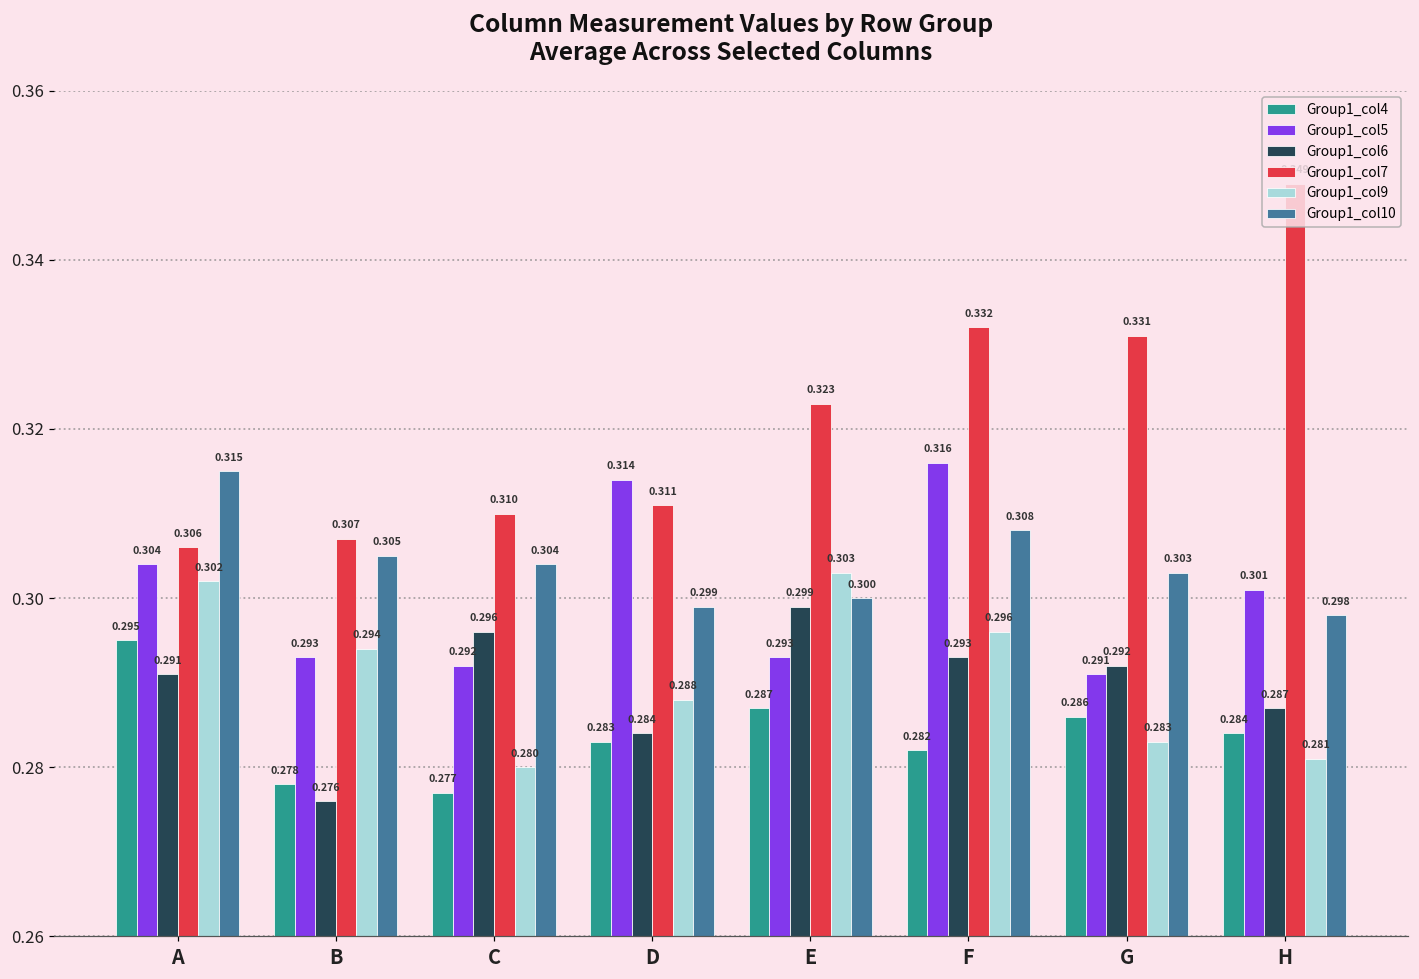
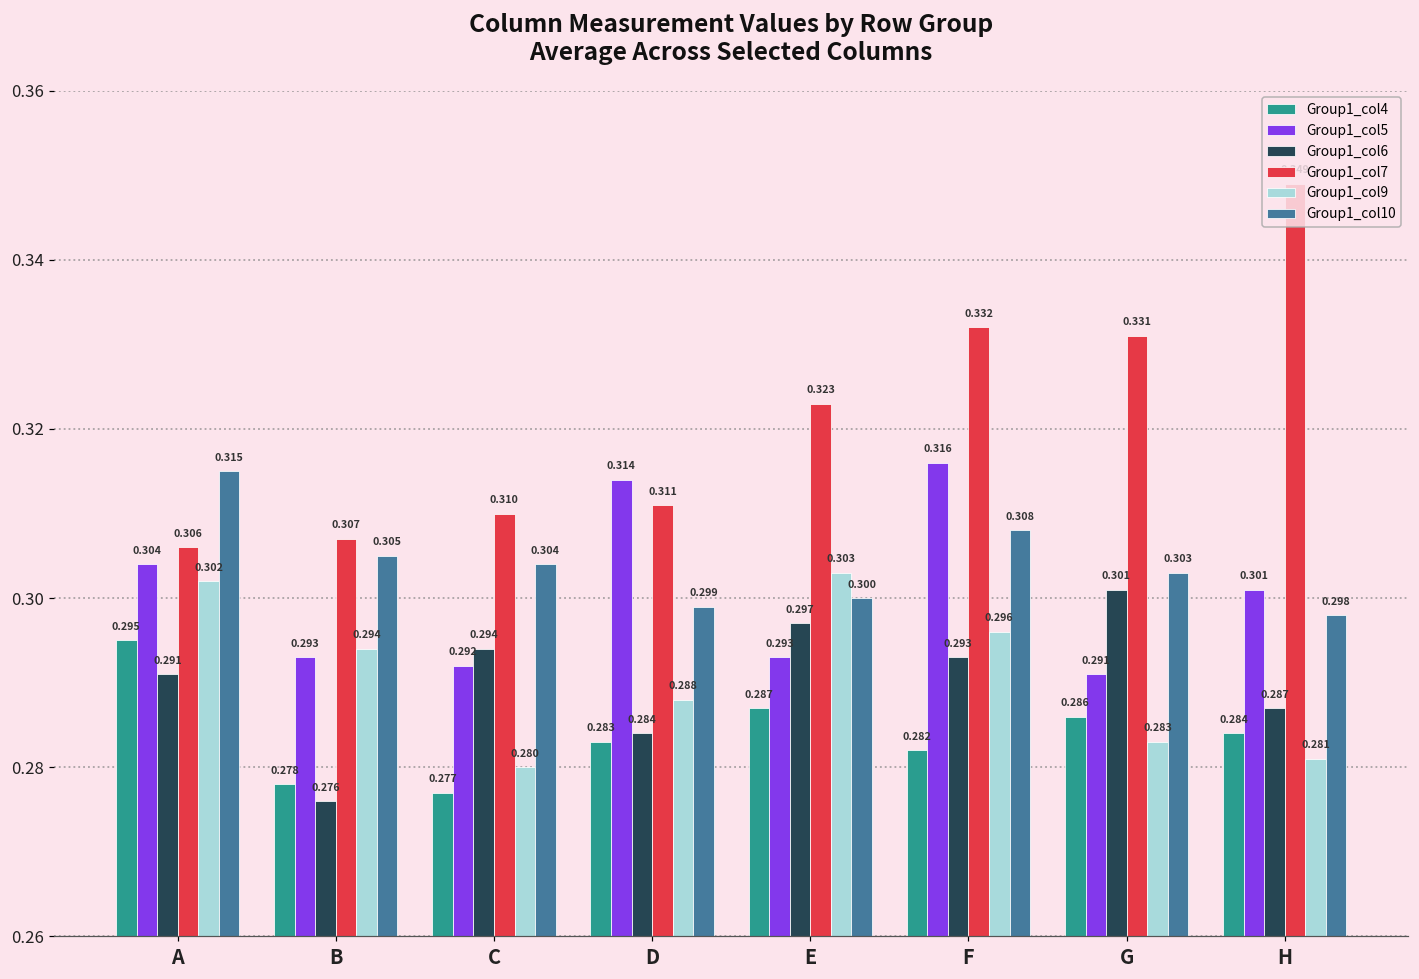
  {
    "Group1_col5": {
      "A": 0.304,
      "B": 0.293,
      "C": 0.292,
      "D": 0.314,
      "E": 0.293,
      "F": 0.316,
      "G": 0.291,
      "H": 0.301
    },
    "Group1_col6": {
      "A": 0.291,
      "B": 0.276,
-     "C": 0.296,
+     "C": 0.294,
      "D": 0.284,
-     "E": 0.299,
+     "E": 0.297,
      "F": 0.293,
-     "G": 0.292,
+     "G": 0.301,
      "H": 0.287
    },
    "Group1_col7": {
      "A": 0.306,
      "B": 0.307,
      "C": 0.310,
      "D": 0.311,
      "E": 0.323,
      "F": 0.332,
      "G": 0.331
    },
    "Group1_col9": {
      "A": 0.302,
      "B": 0.294,
      "C": 0.280,
      "D": 0.288,
      "E": 0.303,
      "F": 0.296,
      "G": 0.283,
      "H": 0.281
    }
  }
